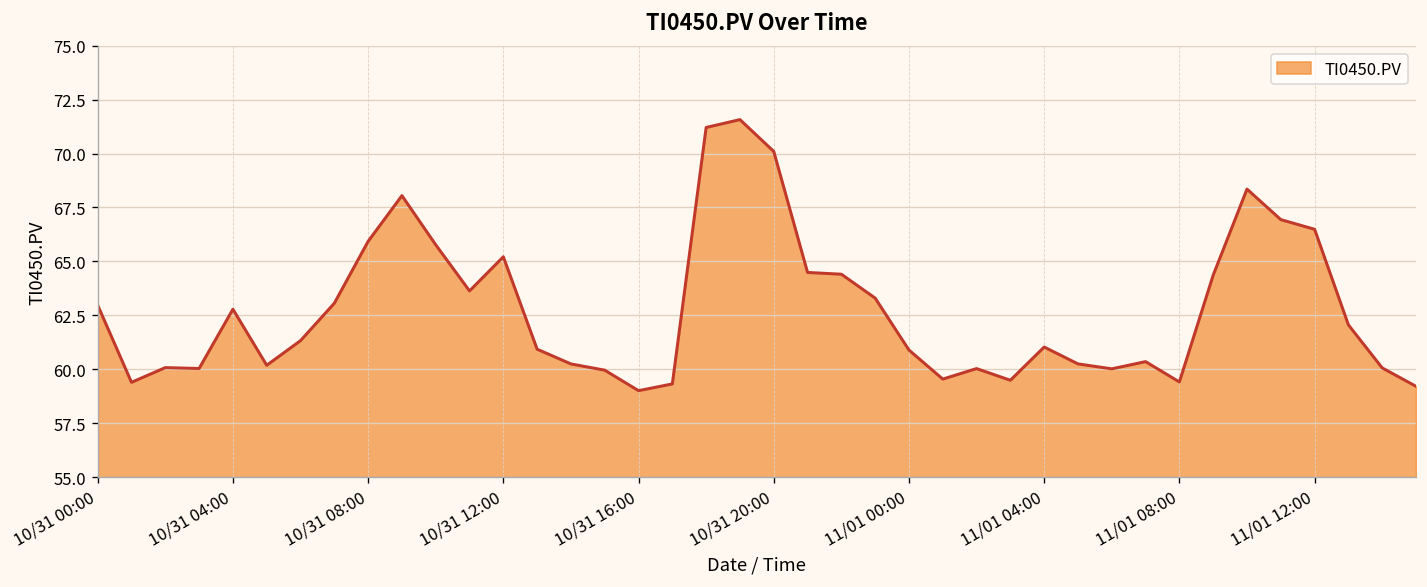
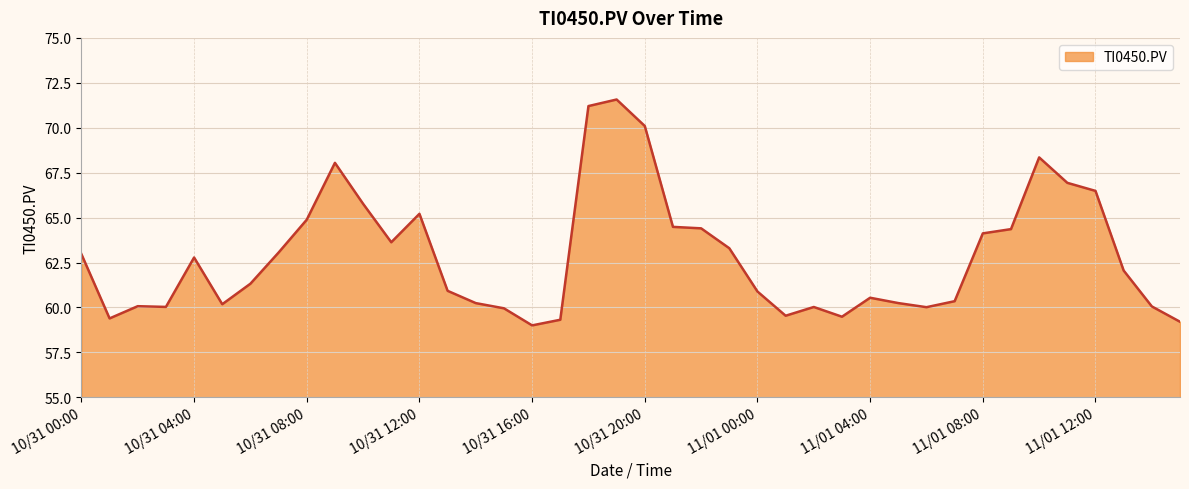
  {
    "10/31 00:00": 63.0,
    "10/31 04:00": 62.8,
-   "10/31 08:00": 65.9,
+   "10/31 08:00": 64.9,
    "10/31 12:00": 65.2,
    "10/31 16:00": 59.0,
    "10/31 20:00": 70.1,
    "11/01 00:00": 60.9,
-   "11/01 04:00": 61.0,
-   "11/01 08:00": 59.4,
+   "11/01 04:00": 60.5,
+   "11/01 08:00": 64.1,
    "11/01 12:00": 66.5
  }
